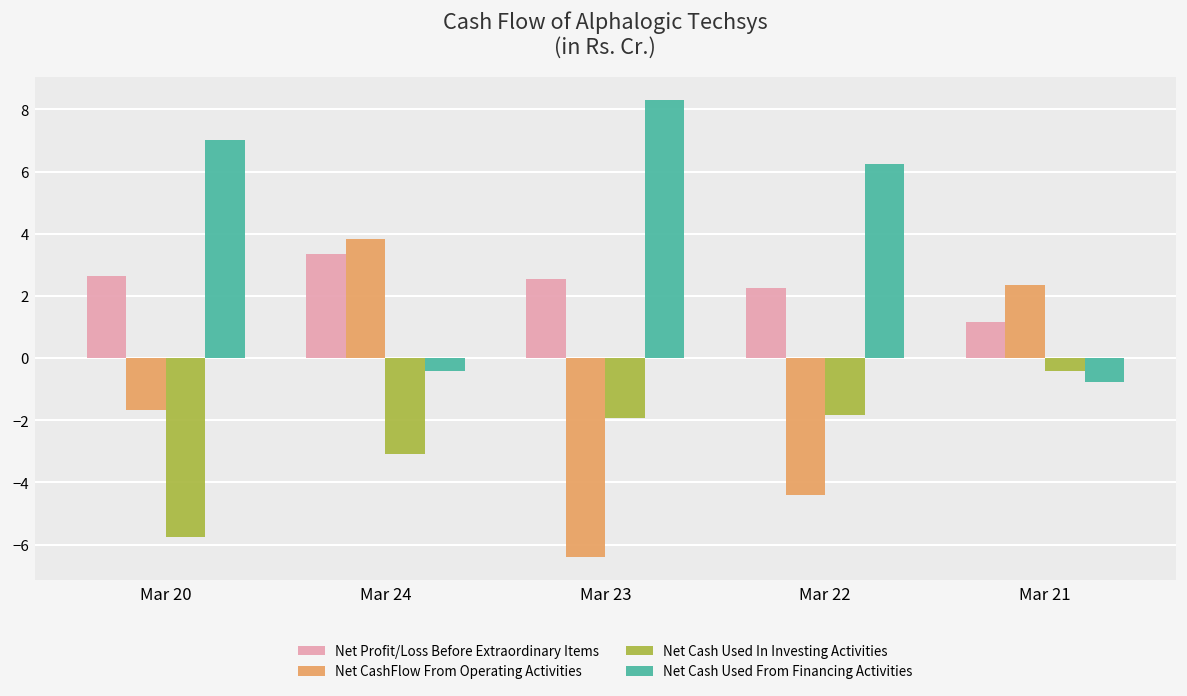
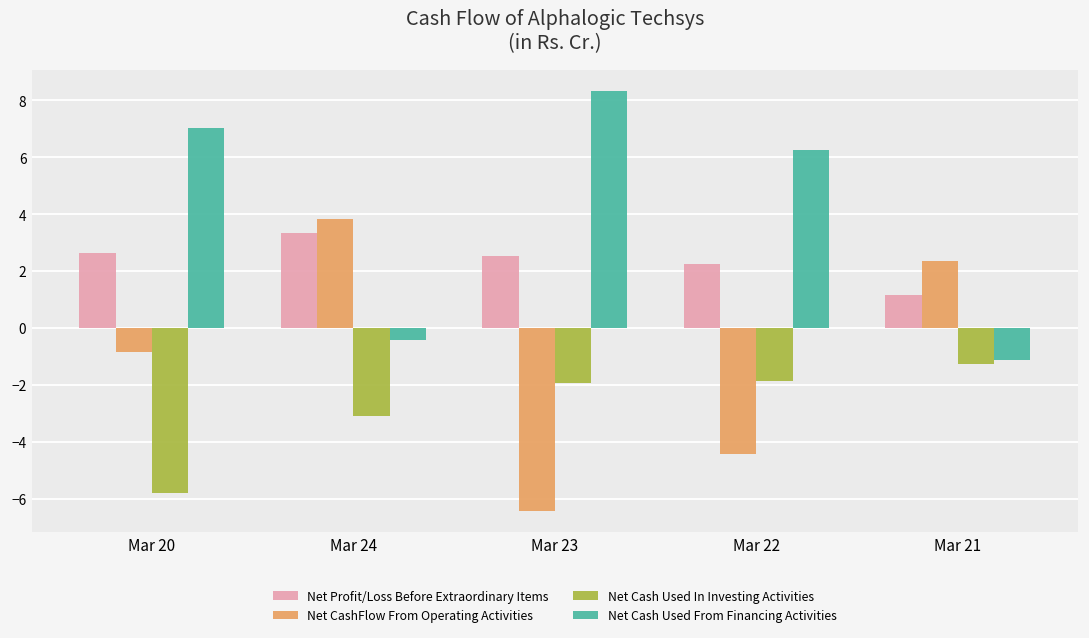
  {
    "Net Profit/Loss Before Extraordinary Items": {
      "Mar 20": 2.7,
      "Mar 24": 3.4,
      "Mar 23": 2.5,
      "Mar 22": 2.3,
      "Mar 21": 1.2
    },
    "Net CashFlow From Operating Activities": {
-     "Mar 20": -1.7,
+     "Mar 20": -0.9,
      "Mar 24": 3.8,
      "Mar 23": -6.4,
      "Mar 22": -4.4,
      "Mar 21": 2.4
    },
    "Net Cash Used In Investing Activities": {
      "Mar 20": -5.8,
      "Mar 24": -3.1,
      "Mar 23": -1.9,
      "Mar 22": -1.8,
-     "Mar 21": -0.4
+     "Mar 21": -1.2
    },
    "Net Cash Used From Financing Activities": {
      "Mar 20": 7.0,
      "Mar 24": -0.4,
      "Mar 23": 8.3,
      "Mar 22": 6.3,
-     "Mar 21": -0.8
+     "Mar 21": -1.1
    }
  }
